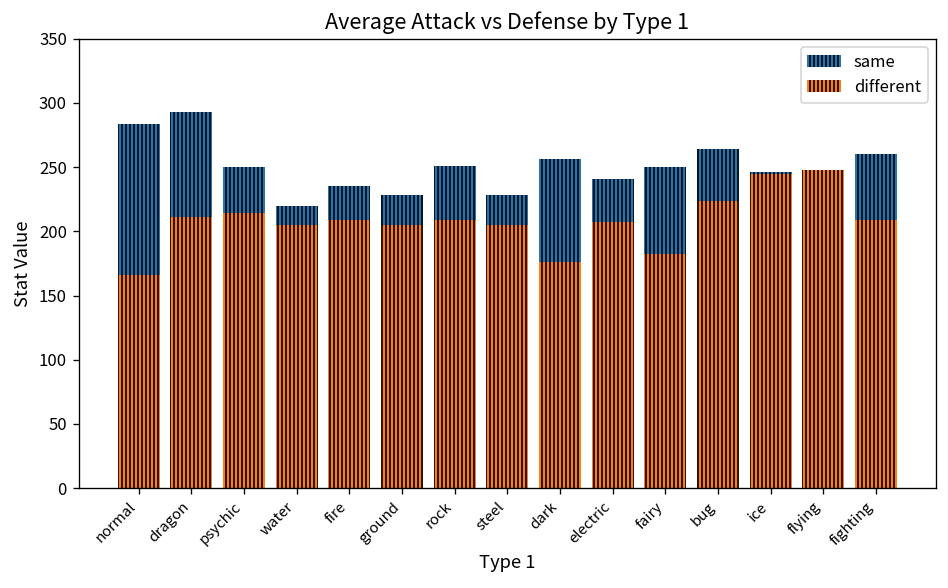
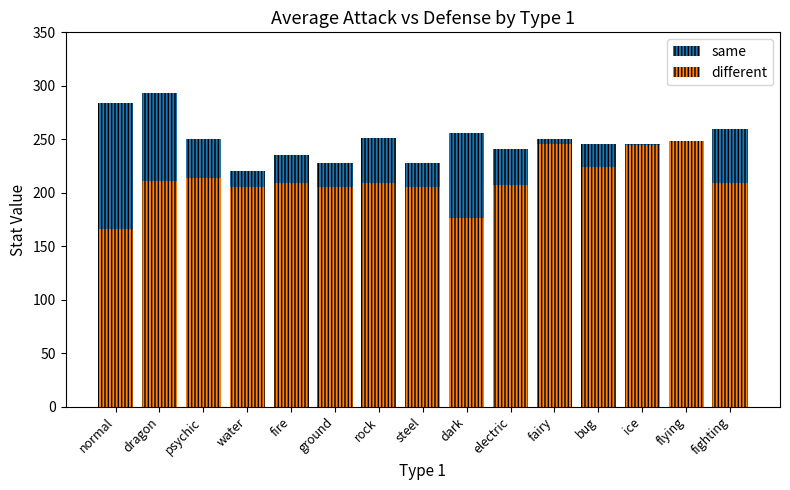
  {
    "same": {
      "normal": 284,
      "dragon": 293,
      "psychic": 250,
      "water": 220,
      "fire": 235,
      "ground": 228,
      "rock": 251,
      "steel": 228,
      "dark": 256,
      "electric": 241,
      "fairy": 250,
-     "bug": 264,
+     "bug": 246,
      "ice": 246,
      "fighting": 260
    },
    "different": {
-     "fairy": 182,
+     "fairy": 246,
      "ice": 245,
      "flying": 248
    }
  }
